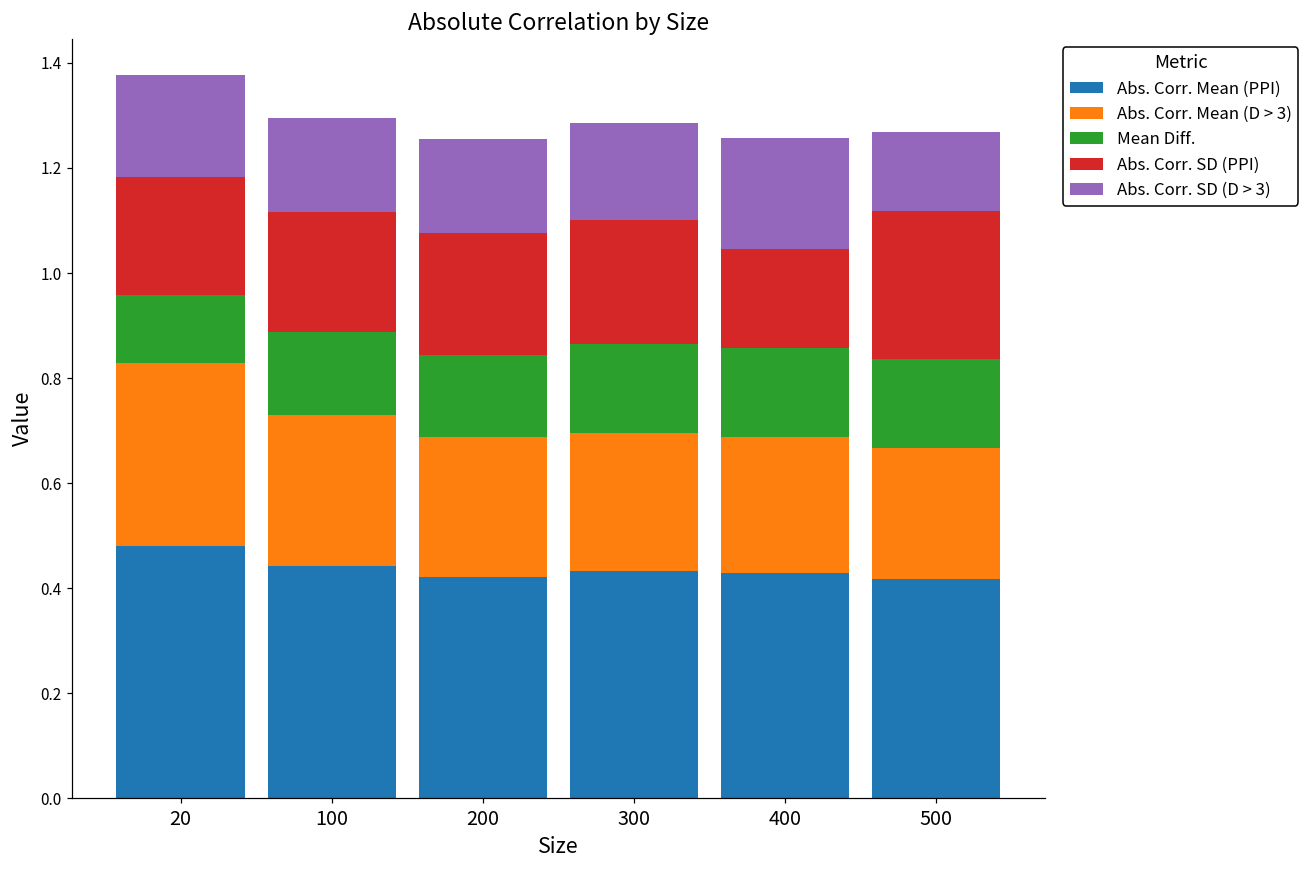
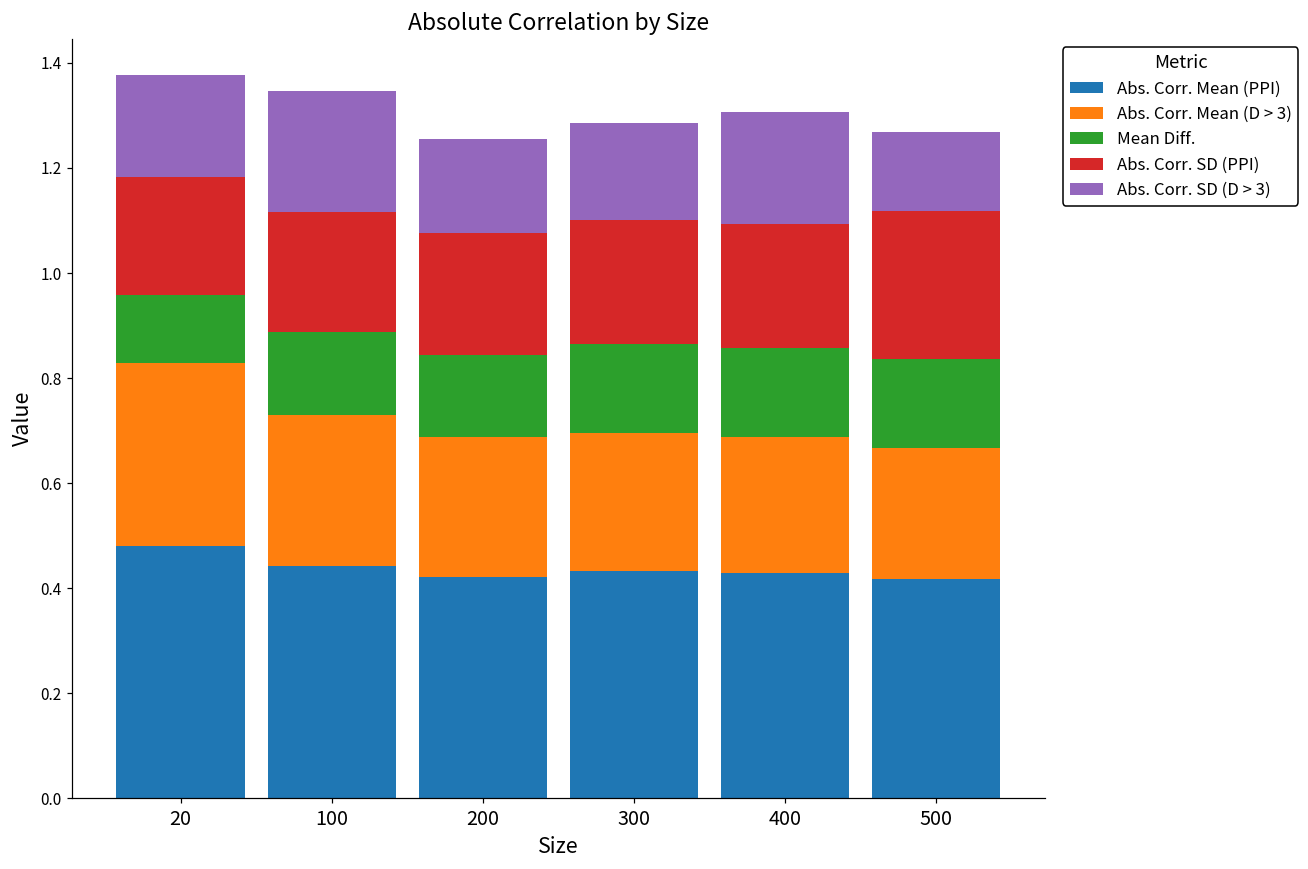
  {
    "Abs. Corr. Mean (PPI)": {
      "20": 0.48,
      "100": 0.44,
      "200": 0.42,
      "300": 0.43,
      "400": 0.43,
      "500": 0.42
    },
    "Abs. Corr. Mean (D > 3)": {
      "20": 0.35,
      "100": 0.29,
      "200": 0.27,
      "300": 0.26,
      "400": 0.26,
      "500": 0.25
    },
    "Mean Diff.": {
      "20": 0.13,
      "100": 0.16,
      "200": 0.16,
      "300": 0.17,
      "400": 0.17,
      "500": 0.17
    },
    "Abs. Corr. SD (PPI)": {
      "20": 0.22,
      "100": 0.23,
      "200": 0.23,
      "300": 0.24,
-     "400": 0.19,
+     "400": 0.24,
      "500": 0.28
    },
    "Abs. Corr. SD (D > 3)": {
      "20": 0.20,
-     "100": 0.18,
+     "100": 0.23,
      "200": 0.18,
      "300": 0.18,
      "400": 0.21,
      "500": 0.15
    }
  }
